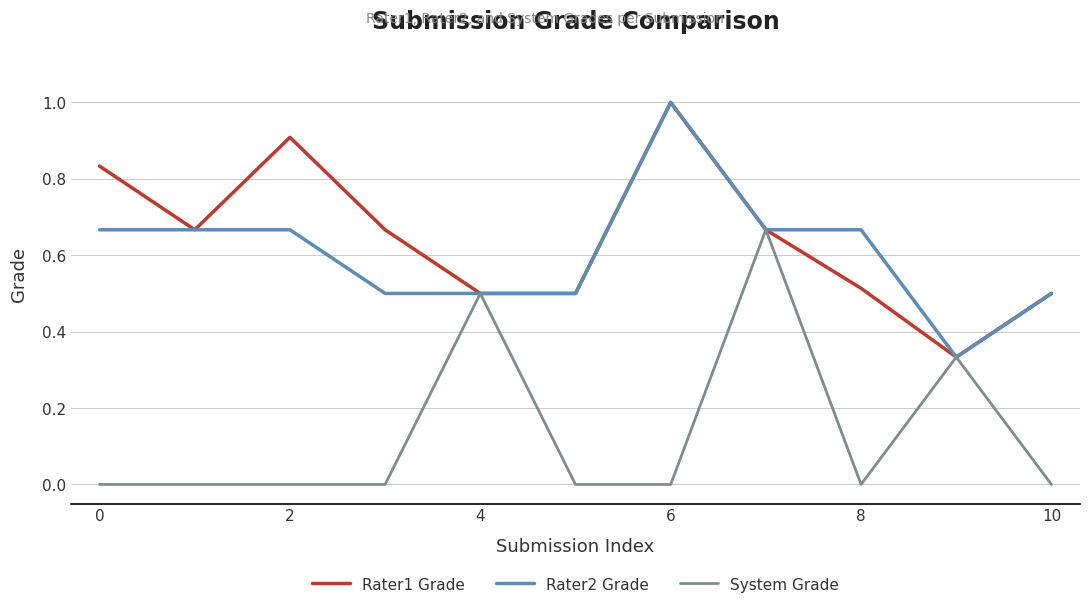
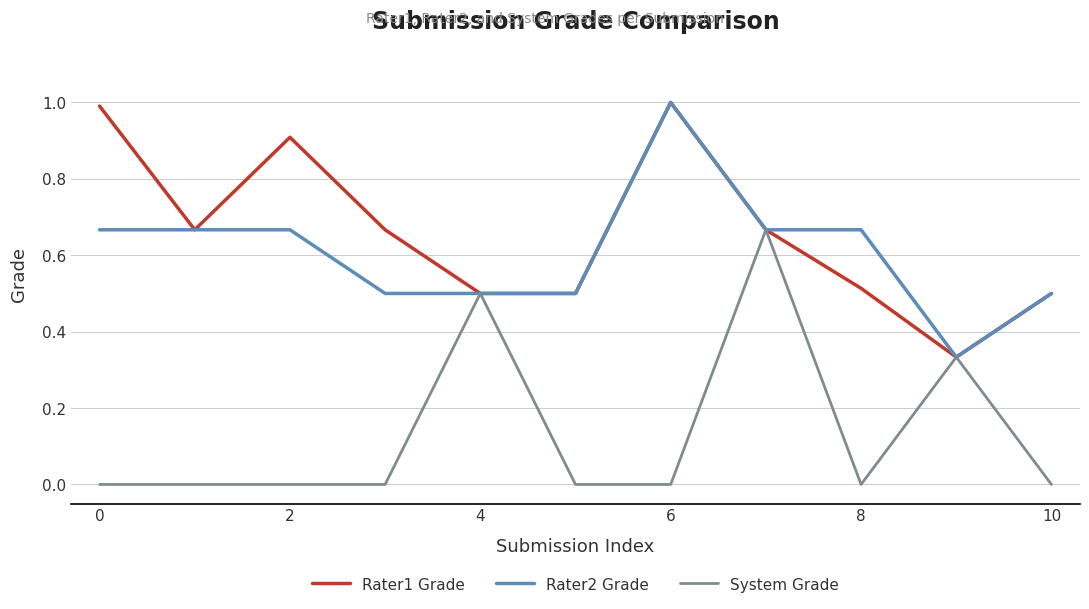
  {
    "Rater1 Grade": {
-     "0": 0.83,
+     "0": 0.99,
      "2": 0.91,
      "8": 0.51
    }
  }
